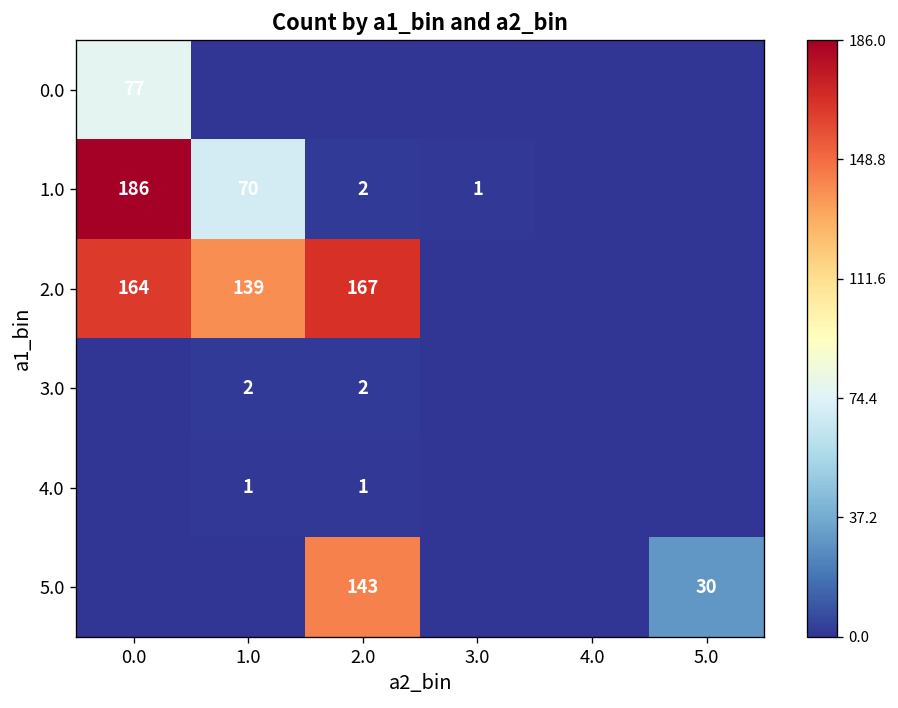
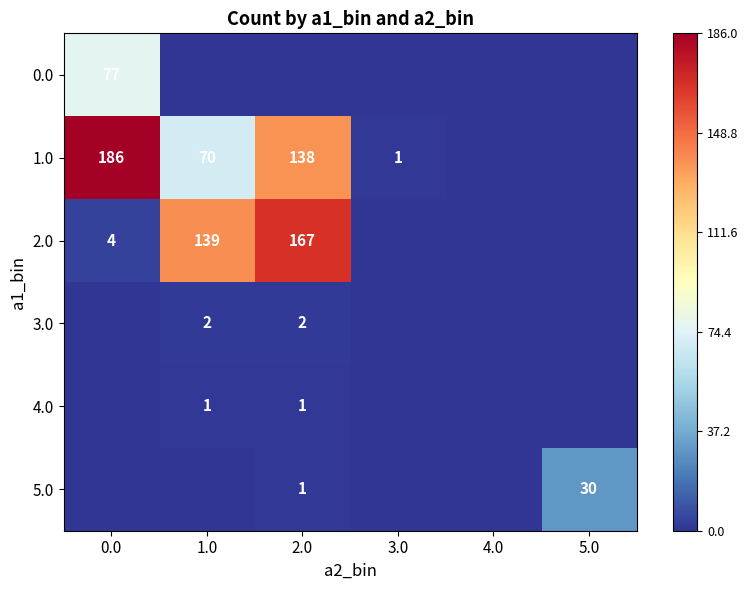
  {
    "1.0": {
      "0.0": 186,
-     "2.0": 2,
+     "2.0": 138,
      "3.0": 1
    },
    "2.0": {
-     "0.0": 164,
+     "0.0": 4,
      "1.0": 139,
      "2.0": 167
    },
    "3.0": {
      "1.0": 2,
      "2.0": 2
    },
    "4.0": {
      "1.0": 1,
      "2.0": 1
    },
    "5.0": {
-     "2.0": 143,
+     "2.0": 1,
      "5.0": 30
    }
  }
